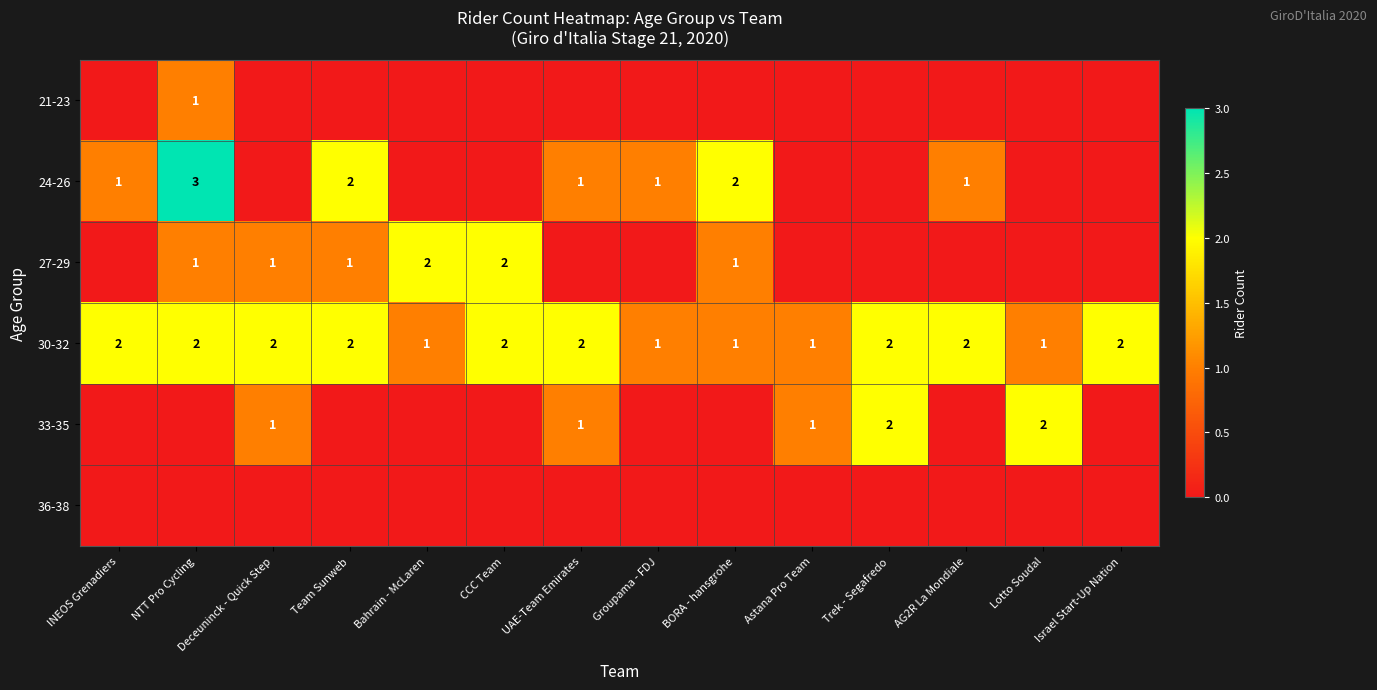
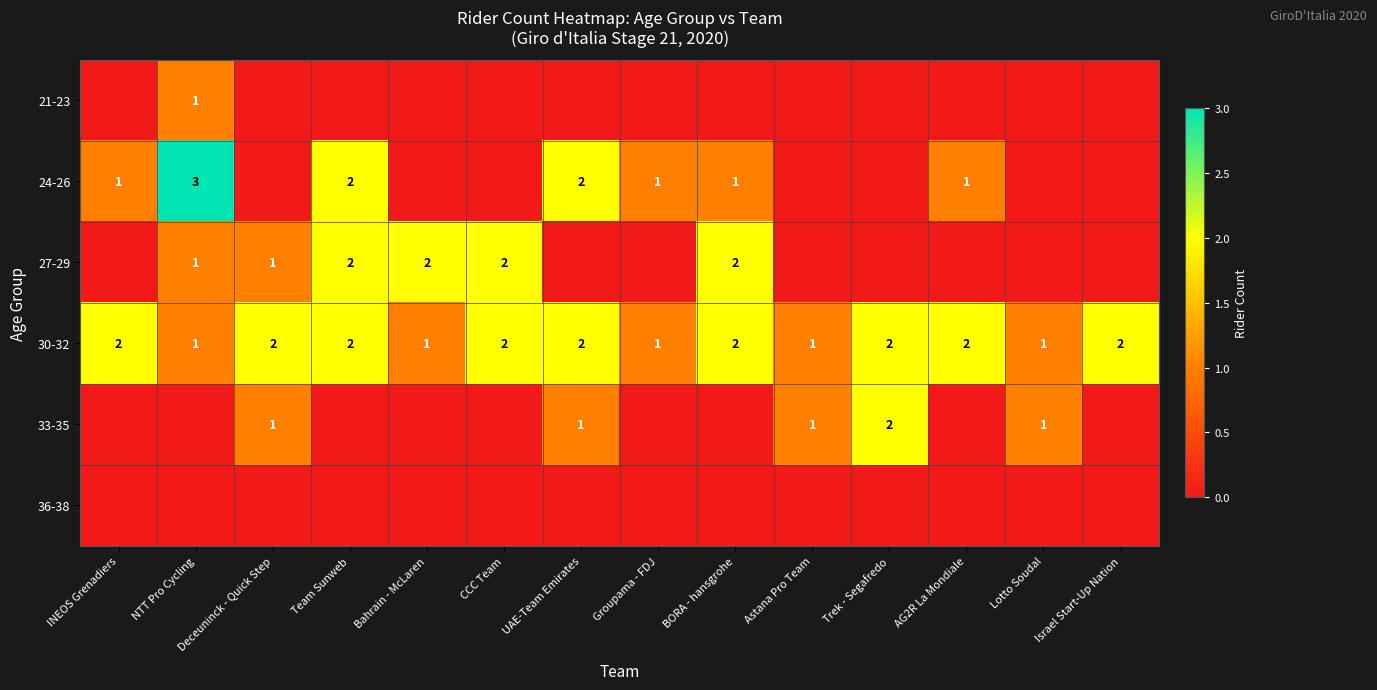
  {
    "21-23": {
      "NTT Pro Cycling": 1
    },
    "24-26": {
      "INEOS Grenadiers": 1,
      "NTT Pro Cycling": 3,
      "Team Sunweb": 2,
-     "UAE-Team Emirates": 1,
+     "UAE-Team Emirates": 2,
      "Groupama - FDJ": 1,
-     "BORA - hansgrohe": 2,
+     "BORA - hansgrohe": 1,
      "AG2R La Mondiale": 1
    },
    "27-29": {
      "NTT Pro Cycling": 1,
      "Deceuninck - Quick Step": 1,
-     "Team Sunweb": 1,
+     "Team Sunweb": 2,
      "Bahrain - McLaren": 2,
      "CCC Team": 2,
-     "BORA - hansgrohe": 1
+     "BORA - hansgrohe": 2
    },
    "30-32": {
      "INEOS Grenadiers": 2,
-     "NTT Pro Cycling": 2,
+     "NTT Pro Cycling": 1,
      "Deceuninck - Quick Step": 2,
      "Team Sunweb": 2,
      "Bahrain - McLaren": 1,
      "CCC Team": 2,
      "UAE-Team Emirates": 2,
      "Groupama - FDJ": 1,
-     "BORA - hansgrohe": 1,
+     "BORA - hansgrohe": 2,
      "Astana Pro Team": 1,
      "Trek - Segafredo": 2,
      "AG2R La Mondiale": 2,
      "Lotto Soudal": 1,
      "Israel Start-Up Nation": 2
    },
    "33-35": {
      "Deceuninck - Quick Step": 1,
      "UAE-Team Emirates": 1,
      "Astana Pro Team": 1,
      "Trek - Segafredo": 2,
-     "Lotto Soudal": 2
+     "Lotto Soudal": 1
    }
  }
